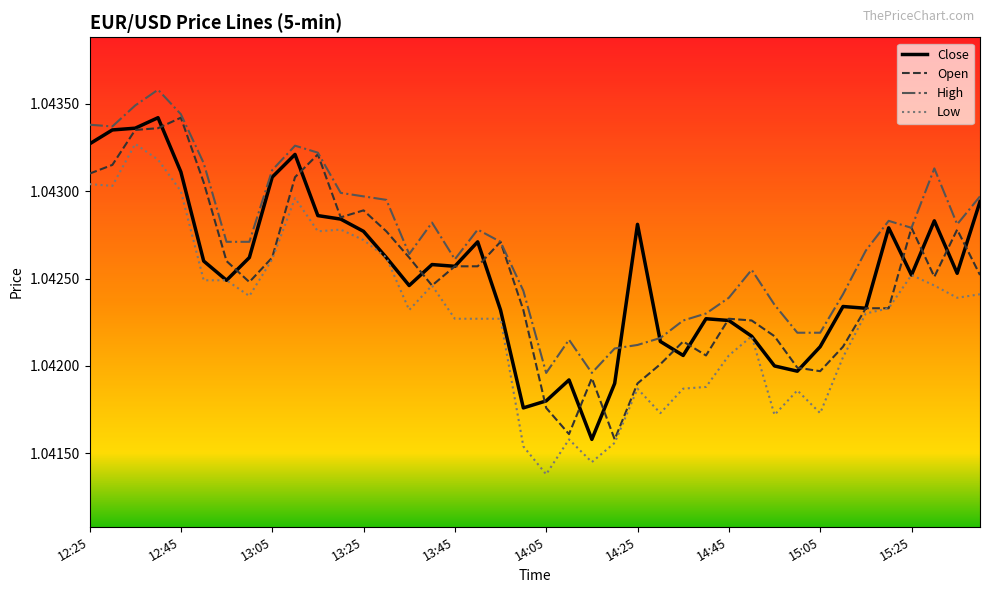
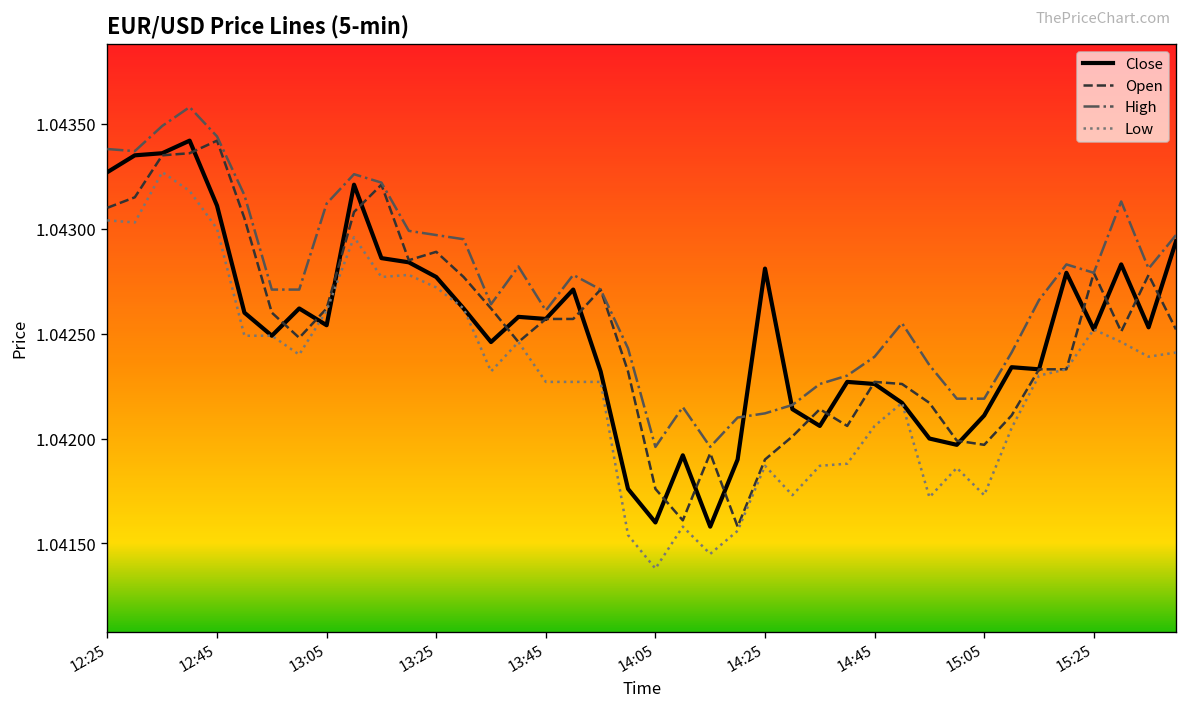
  {
    "Close": {
      "12:25": 1.04327,
      "12:45": 1.04311,
-     "13:05": 1.04308,
+     "13:05": 1.04254,
      "13:25": 1.04277,
-     "14:05": 1.0418,
+     "14:05": 1.0416,
      "14:25": 1.04281,
      "15:05": 1.04211
    }
  }
